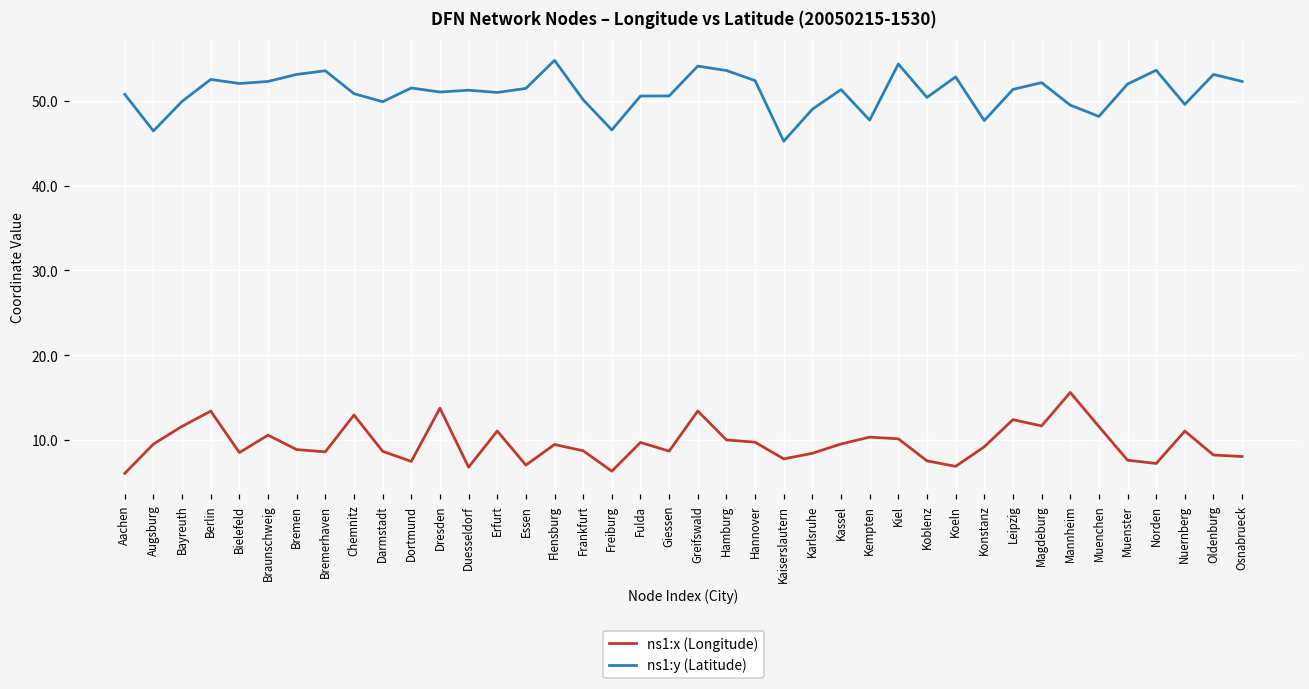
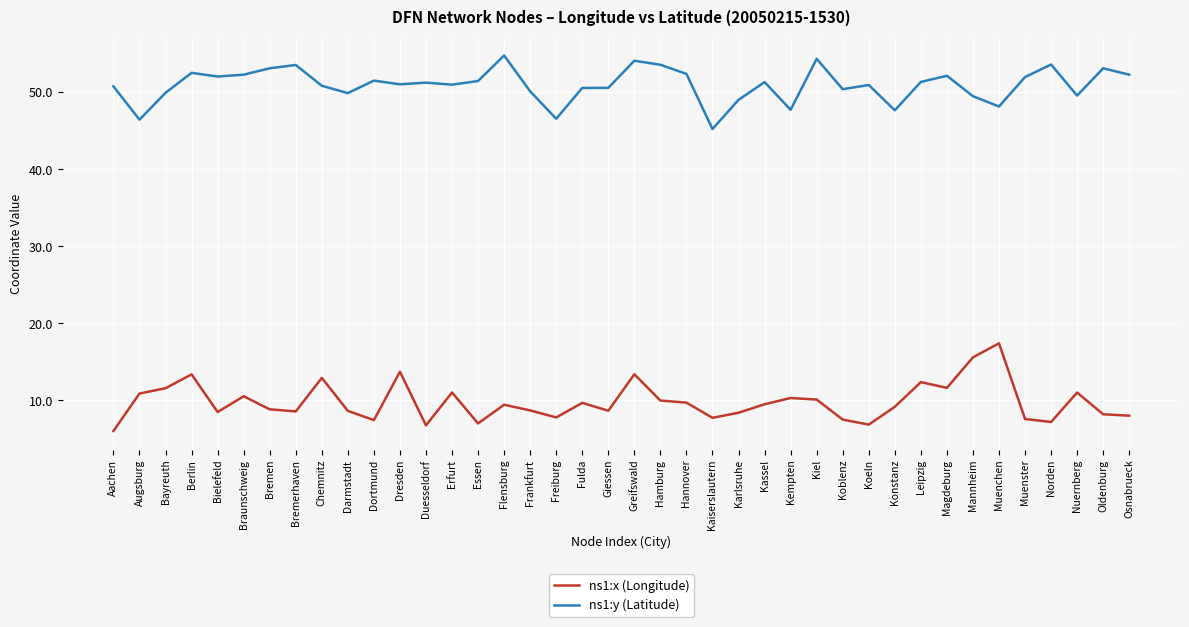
  {
    "ns1:x (Longitude)": {
      "Aachen": 6,
-     "Augsburg": 10,
+     "Augsburg": 11,
      "Bayreuth": 12,
      "Berlin": 13,
      "Bielefeld": 9,
      "Braunschweig": 11,
      "Bremen": 9,
      "Bremerhaven": 9,
      "Chemnitz": 13,
      "Darmstadt": 9,
      "Dortmund": 7,
      "Dresden": 14,
      "Duesseldorf": 7,
      "Erfurt": 11,
      "Essen": 7,
      "Flensburg": 9,
      "Frankfurt": 9,
-     "Freiburg": 6,
+     "Freiburg": 8,
      "Fulda": 10,
      "Giessen": 9,
      "Greifswald": 13,
      "Hamburg": 10,
      "Hannover": 10,
      "Kaiserslautern": 8,
      "Karlsruhe": 8,
      "Kassel": 10,
      "Kempten": 10,
      "Kiel": 10,
      "Koblenz": 8,
      "Koeln": 7,
      "Konstanz": 9,
      "Leipzig": 12,
      "Magdeburg": 12,
      "Mannheim": 16,
-     "Muenchen": 12,
+     "Muenchen": 17,
      "Muenster": 8,
      "Norden": 7,
      "Nuernberg": 11,
      "Oldenburg": 8,
      "Osnabrueck": 8
    },
    "ns1:y (Latitude)": {
      "Aachen": 51,
      "Augsburg": 46,
      "Bayreuth": 50,
      "Berlin": 53,
      "Bielefeld": 52,
      "Braunschweig": 52,
      "Bremen": 53,
      "Bremerhaven": 54,
      "Chemnitz": 51,
      "Darmstadt": 50,
      "Dortmund": 52,
      "Dresden": 51,
      "Duesseldorf": 51,
      "Erfurt": 51,
      "Essen": 51,
      "Flensburg": 55,
      "Frankfurt": 50,
      "Freiburg": 47,
      "Fulda": 51,
      "Giessen": 51,
      "Greifswald": 54,
      "Hamburg": 54,
      "Hannover": 52,
      "Kaiserslautern": 45,
      "Karlsruhe": 49,
      "Kassel": 51,
      "Kempten": 48,
      "Kiel": 54,
      "Koblenz": 50,
-     "Koeln": 53,
+     "Koeln": 51,
      "Konstanz": 48,
      "Leipzig": 51,
      "Magdeburg": 52,
      "Mannheim": 49,
      "Muenchen": 48,
      "Muenster": 52,
      "Norden": 54,
      "Nuernberg": 50,
      "Oldenburg": 53,
      "Osnabrueck": 52
    }
  }
